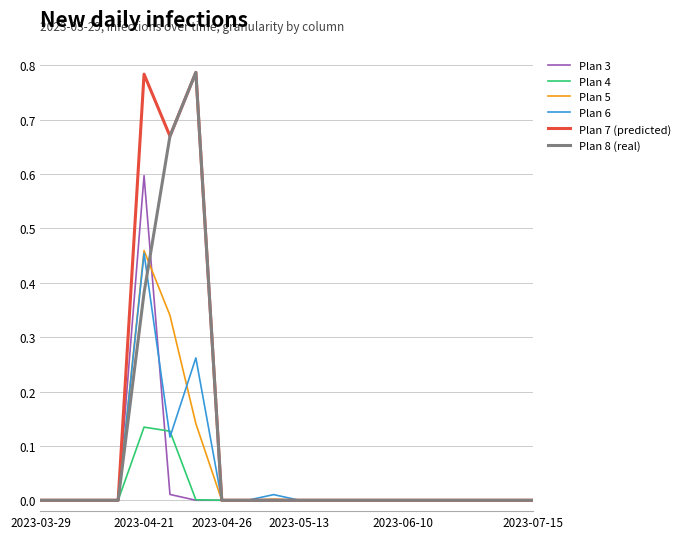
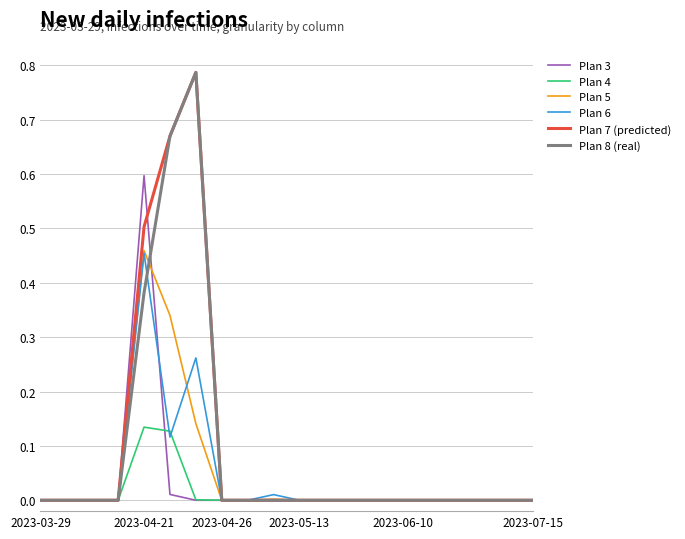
  {
    "Plan 3": {
      "2023-04-21": 0.60
    },
    "Plan 4": {
      "2023-04-21": 0.13
    },
    "Plan 5": {
      "2023-04-21": 0.46
    },
    "Plan 6": {
      "2023-04-21": 0.45
    },
    "Plan 7 (predicted)": {
-     "2023-04-21": 0.78
+     "2023-04-21": 0.50
    },
    "Plan 8 (real)": {
      "2023-04-21": 0.38
    }
  }
